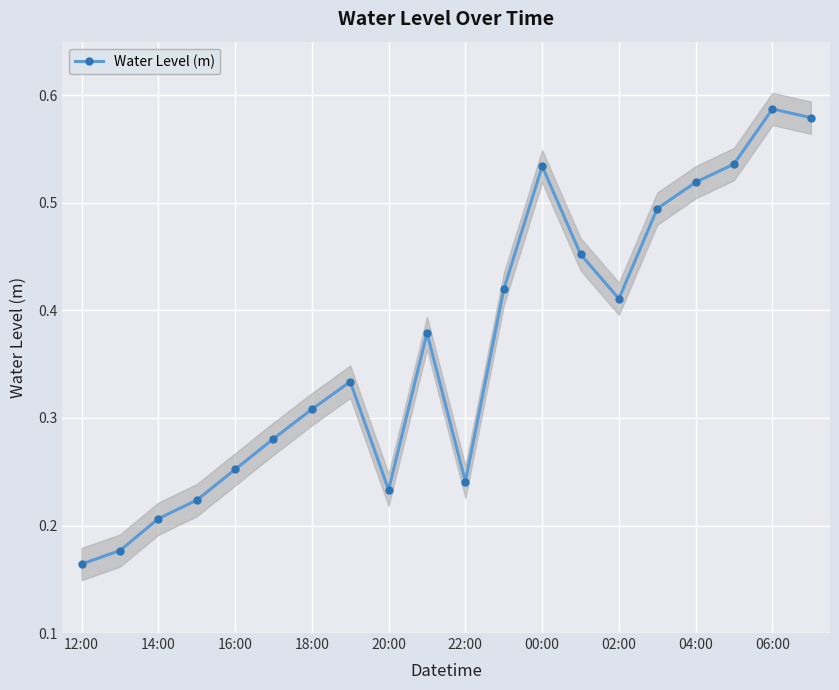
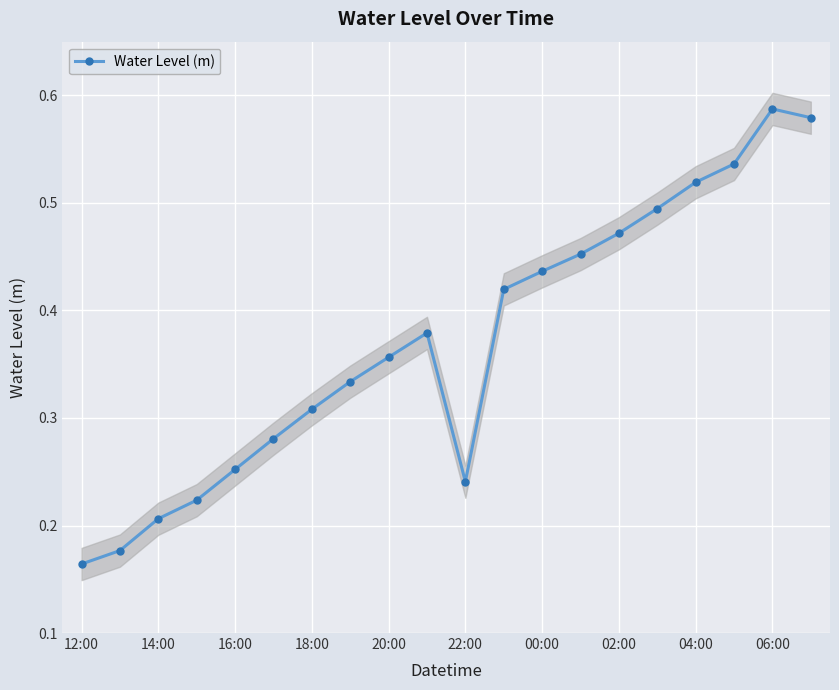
  {
    "Water Level (m)": {
      "12:00": 0.164,
      "14:00": 0.206,
      "16:00": 0.252,
      "18:00": 0.308,
-     "20:00": 0.233,
+     "20:00": 0.356,
      "22:00": 0.241,
-     "00:00": 0.534,
-     "02:00": 0.411,
+     "00:00": 0.436,
+     "02:00": 0.472,
      "04:00": 0.519,
      "06:00": 0.587
    }
  }
